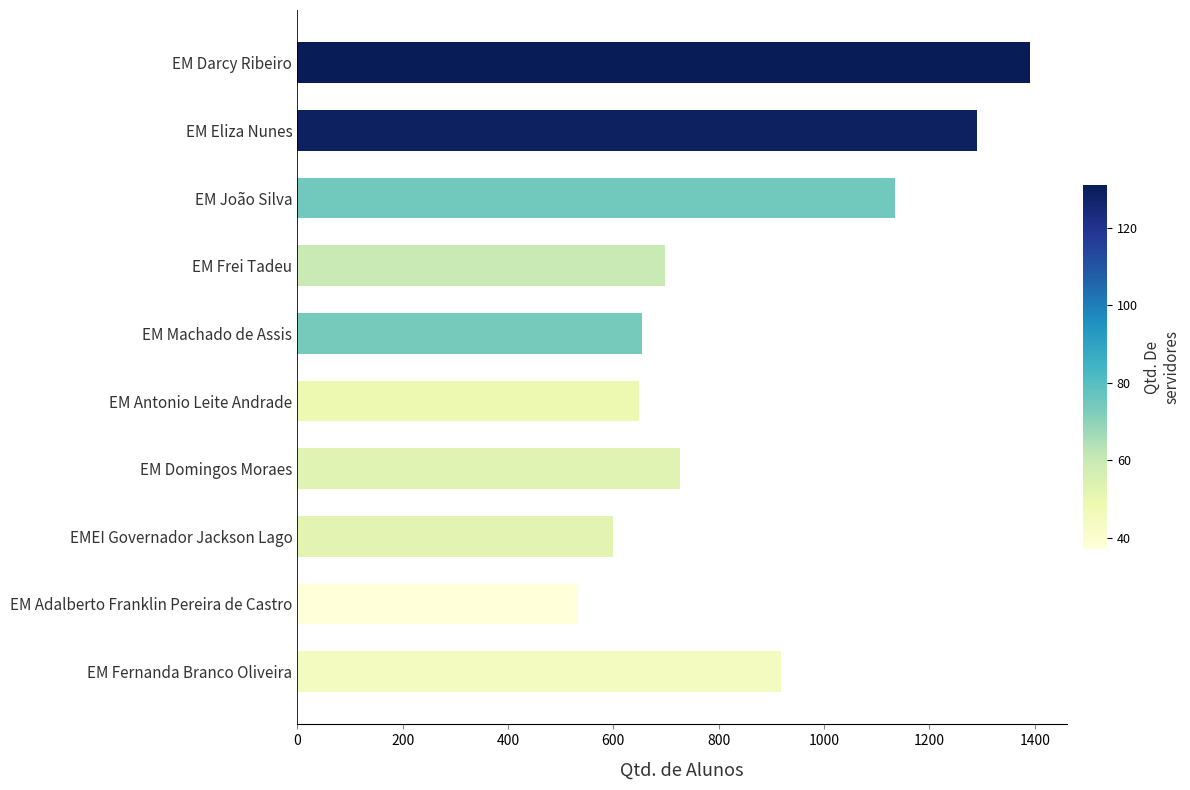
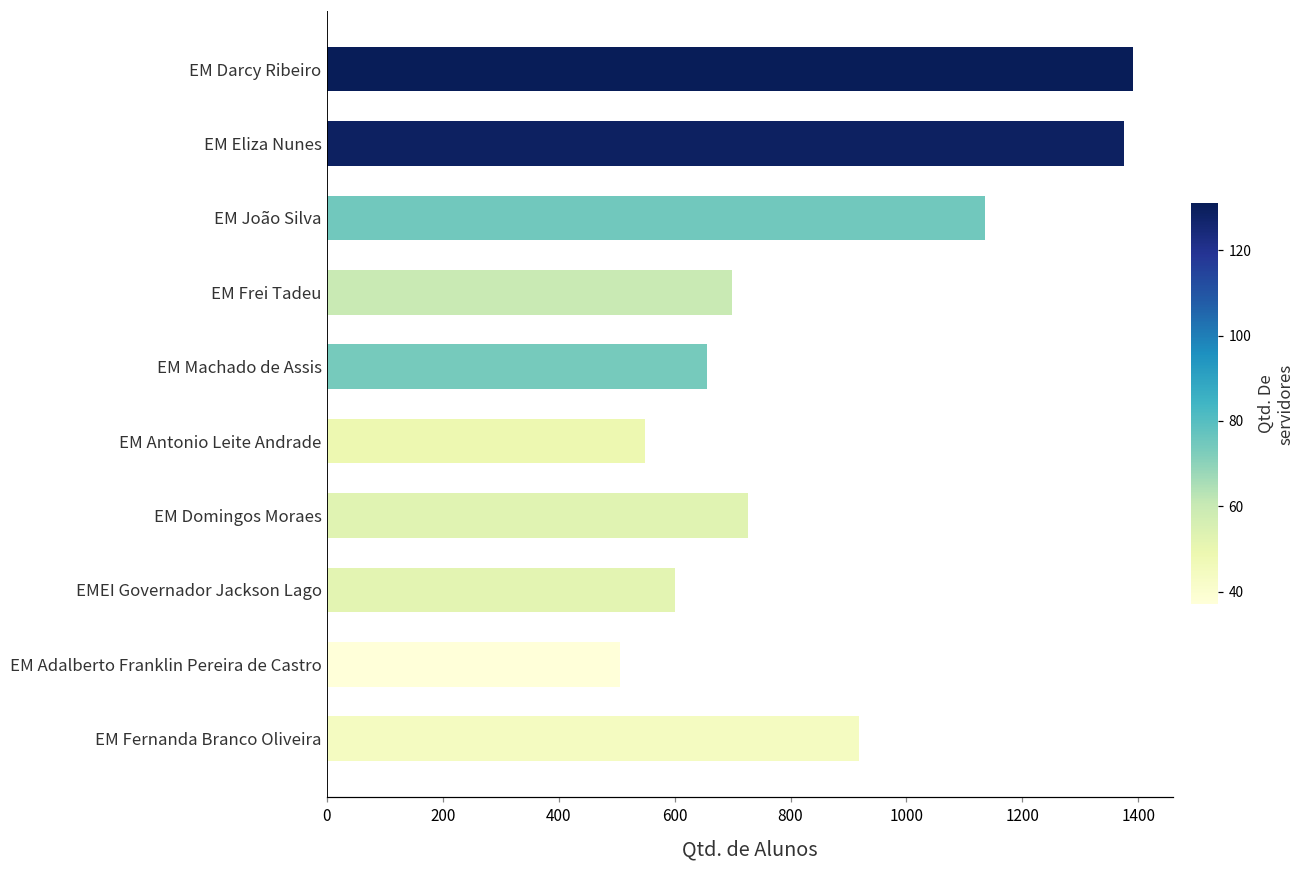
  {
    "EM Darcy Ribeiro": 1390,
-   "EM Eliza Nunes": 1290,
+   "EM Eliza Nunes": 1380,
    "EM João Silva": 1140,
    "EM Frei Tadeu": 700,
    "EM Machado de Assis": 660,
-   "EM Antonio Leite Andrade": 650,
+   "EM Antonio Leite Andrade": 550,
    "EM Domingos Moraes": 730,
    "EMEI Governador Jackson Lago": 600,
-   "EM Adalberto Franklin Pereira de Castro": 530,
+   "EM Adalberto Franklin Pereira de Castro": 510,
    "EM Fernanda Branco Oliveira": 920
  }
